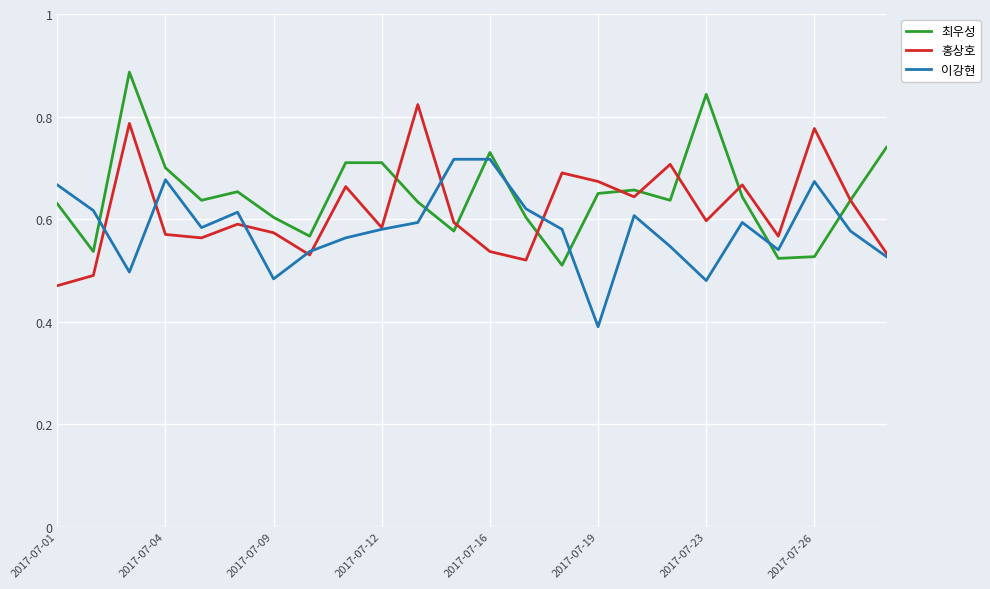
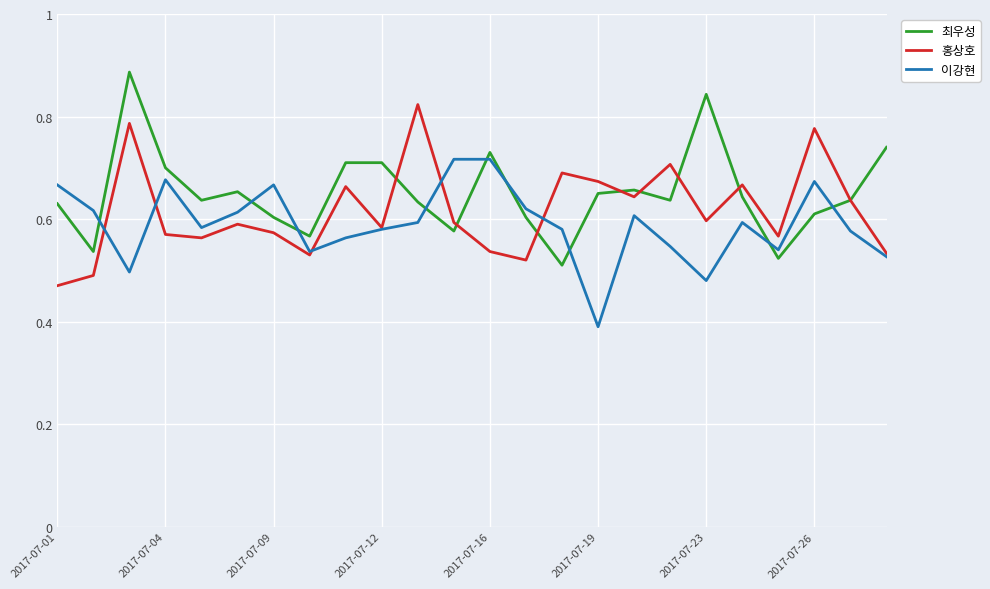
  {
    "최우성": {
      "2017-07-01": 0.63,
      "2017-07-04": 0.70,
      "2017-07-09": 0.60,
      "2017-07-12": 0.71,
      "2017-07-16": 0.73,
      "2017-07-19": 0.65,
      "2017-07-23": 0.84,
-     "2017-07-26": 0.53
+     "2017-07-26": 0.61
    },
    "홍상호": {
      "2017-07-01": 0.47,
      "2017-07-04": 0.57,
      "2017-07-09": 0.57,
      "2017-07-16": 0.54,
      "2017-07-19": 0.67,
      "2017-07-23": 0.60,
      "2017-07-26": 0.78
    },
    "이강현": {
      "2017-07-01": 0.67,
      "2017-07-04": 0.68,
-     "2017-07-09": 0.48,
+     "2017-07-09": 0.67,
      "2017-07-16": 0.72,
      "2017-07-19": 0.39,
      "2017-07-23": 0.48,
      "2017-07-26": 0.67
    }
  }
